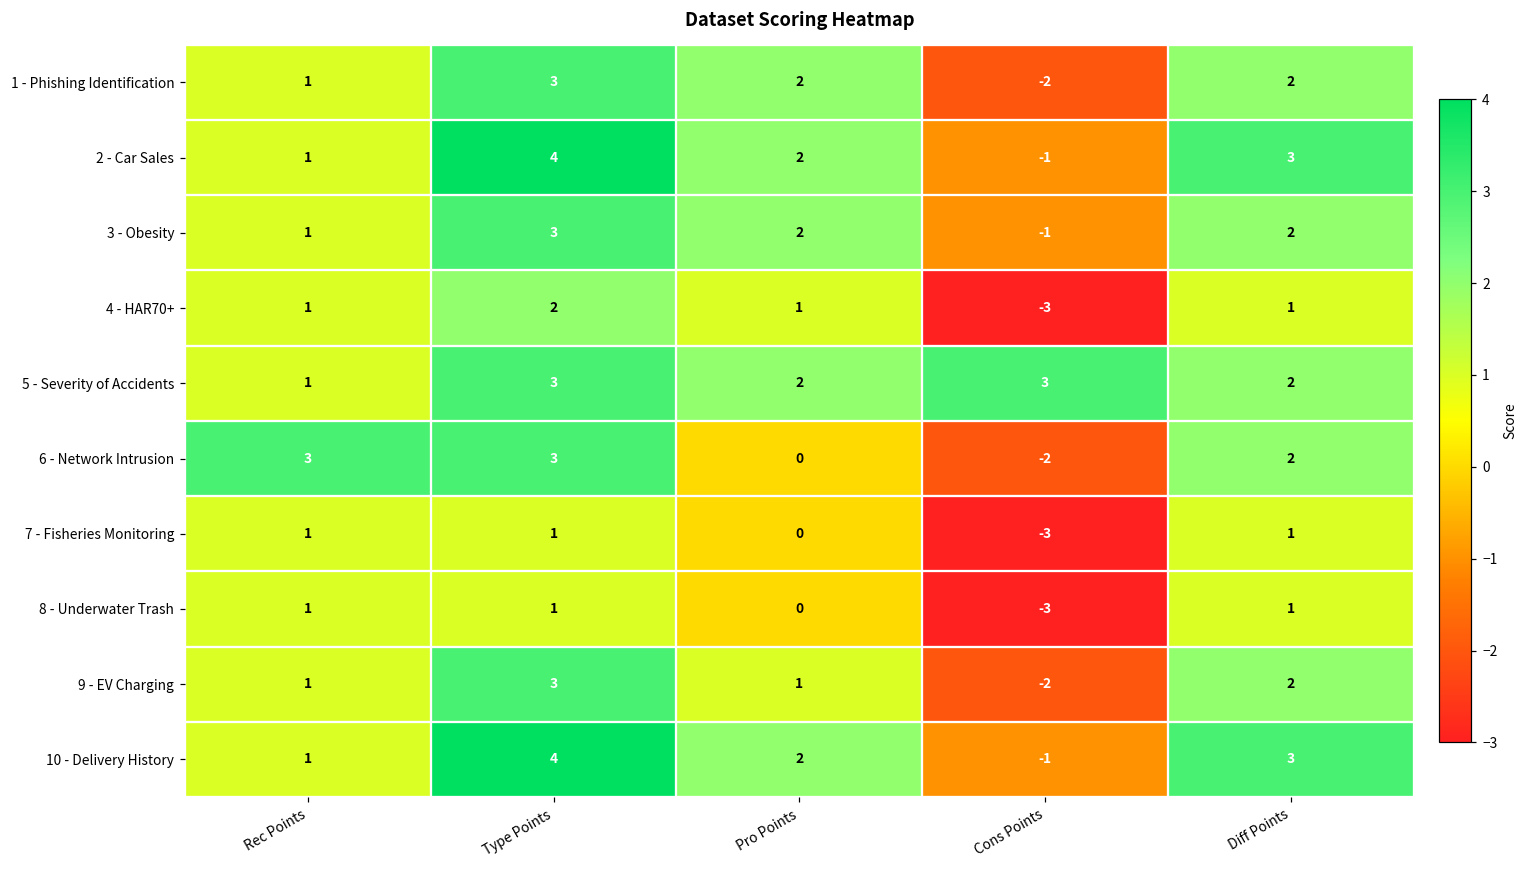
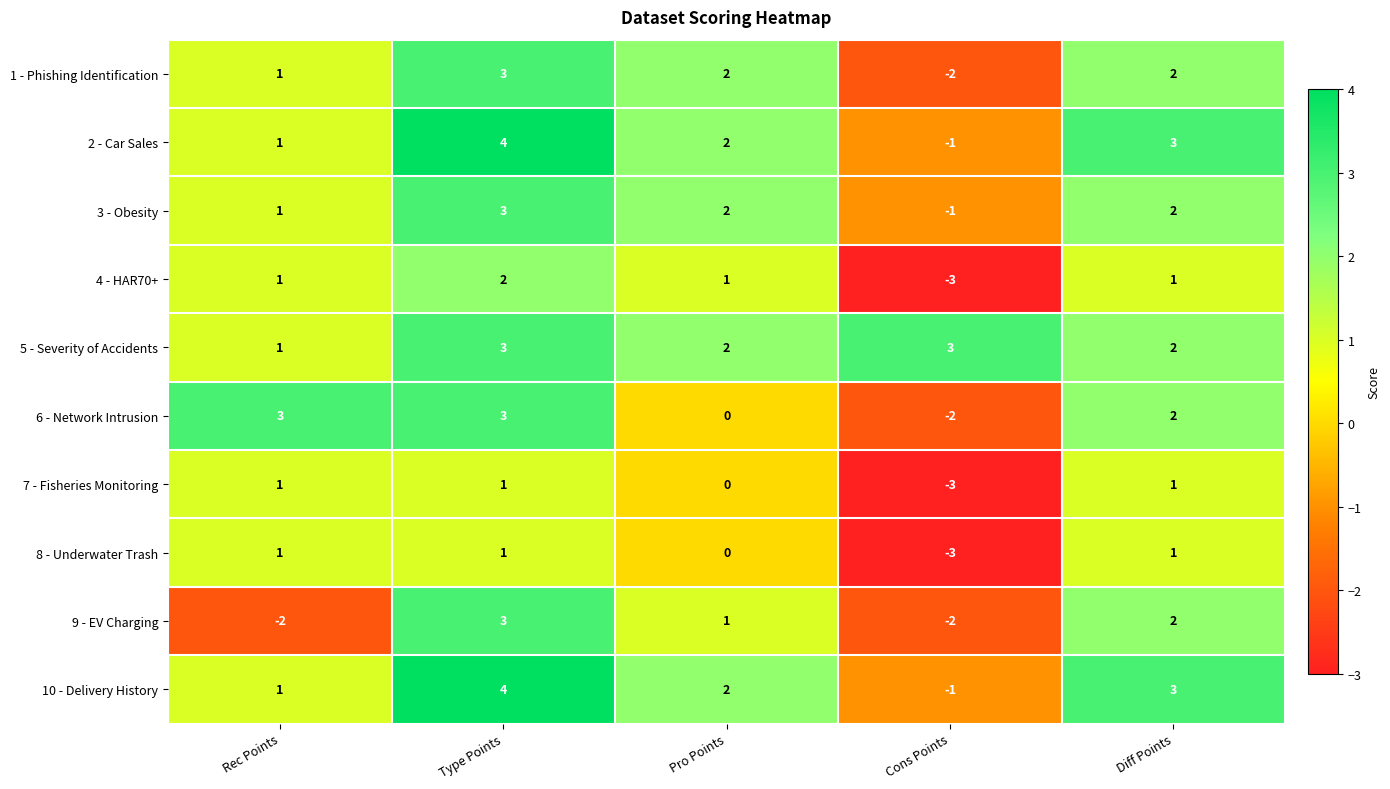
  {
    "1 - Phishing Identification": {
      "Rec Points": 1,
      "Type Points": 3,
      "Pro Points": 2,
      "Cons Points": -2,
      "Diff Points": 2
    },
    "2 - Car Sales": {
      "Rec Points": 1,
      "Type Points": 4,
      "Pro Points": 2,
      "Cons Points": -1,
      "Diff Points": 3
    },
    "3 - Obesity": {
      "Rec Points": 1,
      "Type Points": 3,
      "Pro Points": 2,
      "Cons Points": -1,
      "Diff Points": 2
    },
    "4 - HAR70+": {
      "Rec Points": 1,
      "Type Points": 2,
      "Pro Points": 1,
      "Cons Points": -3,
      "Diff Points": 1
    },
    "5 - Severity of Accidents": {
      "Rec Points": 1,
      "Type Points": 3,
      "Pro Points": 2,
      "Cons Points": 3,
      "Diff Points": 2
    },
    "6 - Network Intrusion": {
      "Rec Points": 3,
      "Type Points": 3,
      "Pro Points": 0,
      "Cons Points": -2,
      "Diff Points": 2
    },
    "7 - Fisheries Monitoring": {
      "Rec Points": 1,
      "Type Points": 1,
      "Pro Points": 0,
      "Cons Points": -3,
      "Diff Points": 1
    },
    "8 - Underwater Trash": {
      "Rec Points": 1,
      "Type Points": 1,
      "Pro Points": 0,
      "Cons Points": -3,
      "Diff Points": 1
    },
    "9 - EV Charging": {
-     "Rec Points": 1,
+     "Rec Points": -2,
      "Type Points": 3,
      "Pro Points": 1,
      "Cons Points": -2,
      "Diff Points": 2
    },
    "10 - Delivery History": {
      "Rec Points": 1,
      "Type Points": 4,
      "Pro Points": 2,
      "Cons Points": -1,
      "Diff Points": 3
    }
  }
